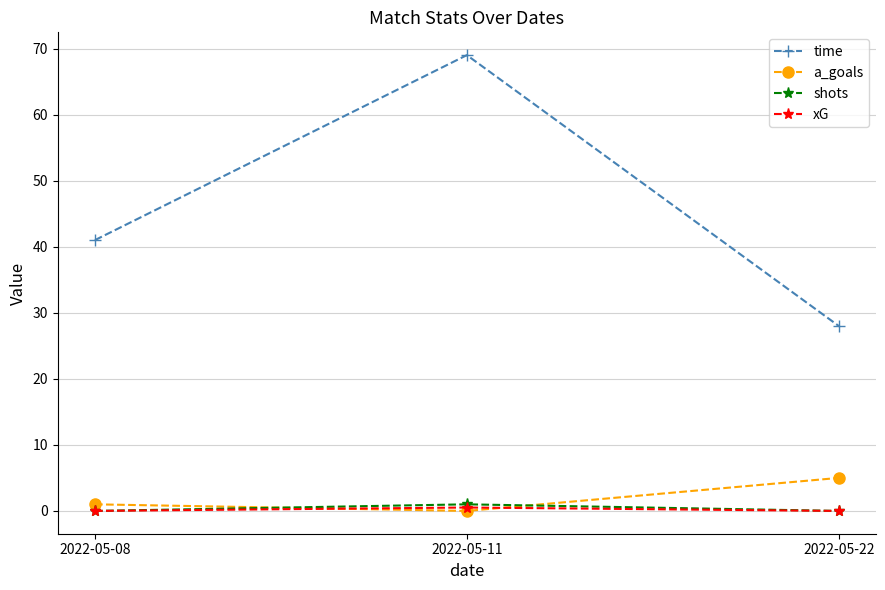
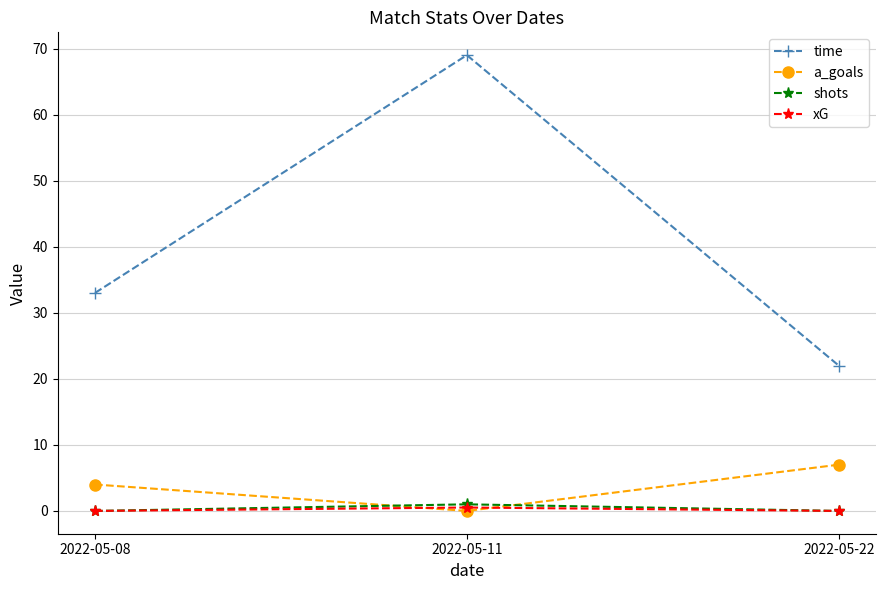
  {
    "time": {
-     "2022-05-08": 41,
+     "2022-05-08": 33,
      "2022-05-11": 69,
-     "2022-05-22": 28
+     "2022-05-22": 22
    },
    "a_goals": {
-     "2022-05-08": 1,
+     "2022-05-08": 4,
      "2022-05-11": 0,
-     "2022-05-22": 5
+     "2022-05-22": 7
    },
    "shots": {
      "2022-05-11": 1
    },
    "xG": {
      "2022-05-11": 1
    }
  }
